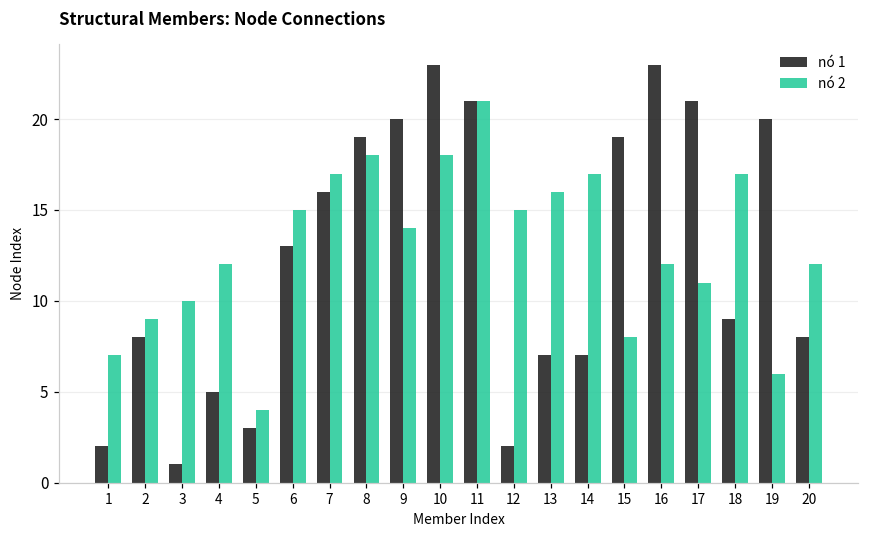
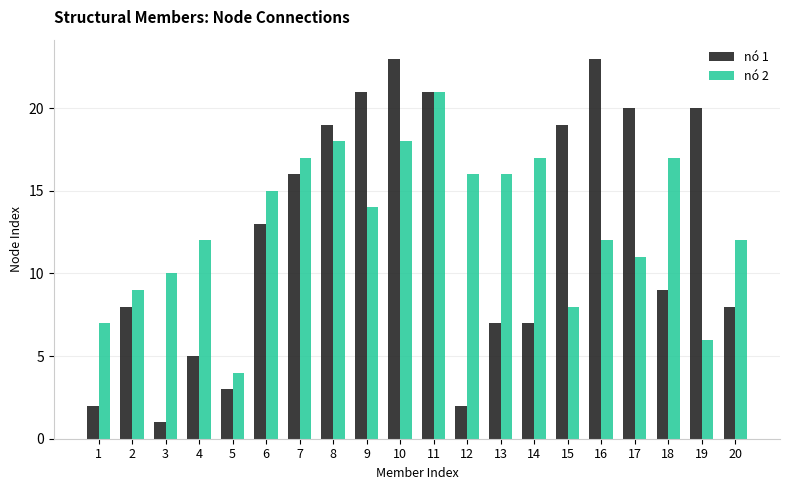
  {
    "nó 1": {
      "1": 2,
      "2": 8,
      "3": 1,
      "4": 5,
      "5": 3,
      "6": 13,
      "7": 16,
      "8": 19,
-     "9": 20,
+     "9": 21,
      "10": 23,
      "11": 21,
      "12": 2,
      "13": 7,
      "14": 7,
      "15": 19,
      "16": 23,
-     "17": 21,
+     "17": 20,
      "18": 9,
      "19": 20,
      "20": 8
    },
    "nó 2": {
      "1": 7,
      "2": 9,
      "3": 10,
      "4": 12,
      "5": 4,
      "6": 15,
      "7": 17,
      "8": 18,
      "9": 14,
      "10": 18,
      "11": 21,
-     "12": 15,
+     "12": 16,
      "13": 16,
      "14": 17,
      "15": 8,
      "16": 12,
      "17": 11,
      "18": 17,
      "19": 6,
      "20": 12
    }
  }
